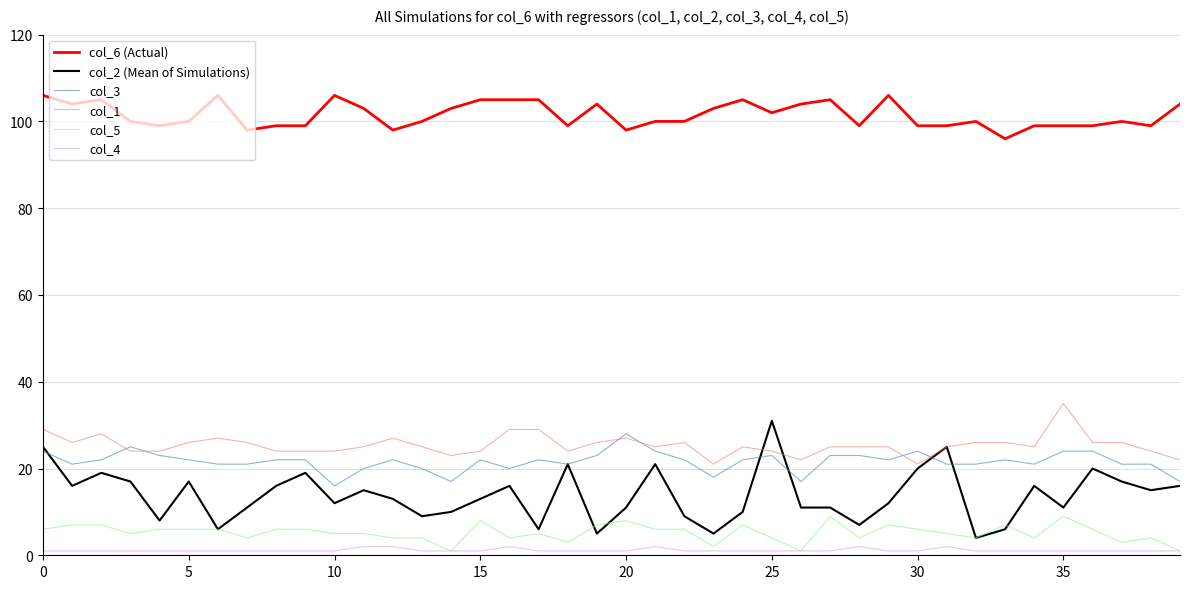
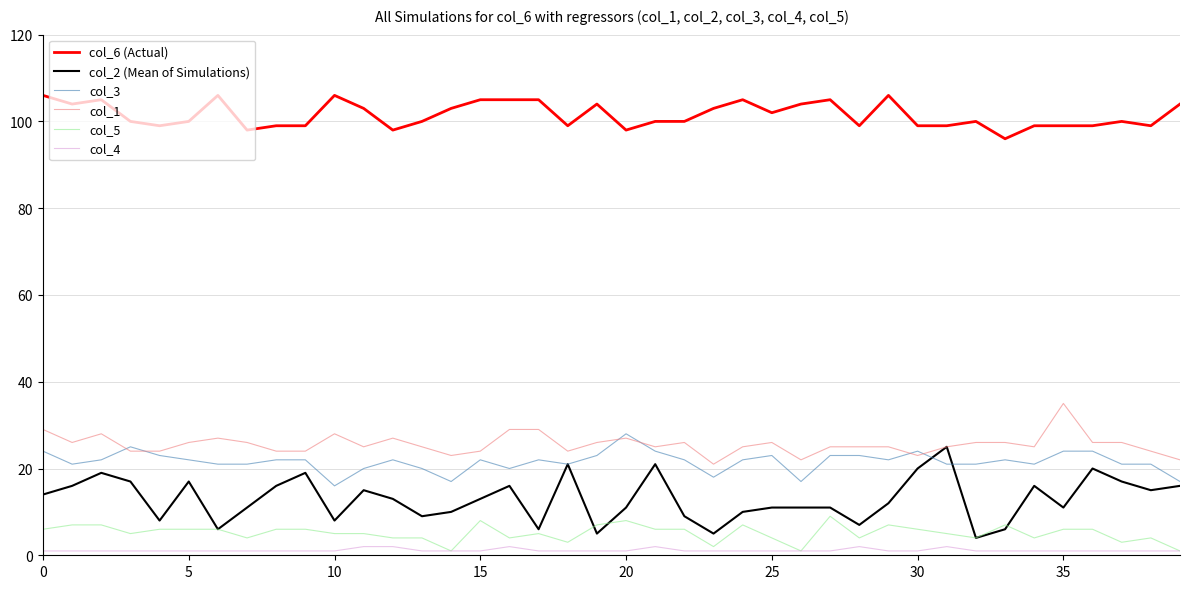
  {
    "col_6 (Actual)": {
      "0": 106,
      "10": 106,
      "15": 105,
      "20": 98,
      "25": 102,
      "30": 99,
      "35": 99
    },
    "col_2 (Mean of Simulations)": {
-     "0": 25,
+     "0": 14,
      "5": 17,
-     "10": 12,
+     "10": 8,
      "15": 13,
      "20": 11,
-     "25": 31,
+     "25": 11,
      "30": 20,
      "35": 11
    },
    "col_3": {
      "0": 24,
      "5": 22,
      "10": 16,
      "15": 22,
      "20": 28,
      "25": 23,
      "30": 24,
      "35": 24
    },
    "col_1": {
      "0": 29,
      "5": 26,
-     "10": 24,
+     "10": 28,
      "15": 24,
      "20": 27,
-     "25": 24,
-     "30": 21,
+     "25": 26,
+     "30": 23,
      "35": 35
    },
    "col_5": {
      "0": 6,
      "5": 6,
      "10": 5,
      "15": 8,
      "20": 8,
      "25": 4,
      "30": 6,
-     "35": 9
+     "35": 6
    },
    "col_4": {
      "0": 1,
      "5": 1,
      "10": 1,
      "15": 1,
      "20": 1,
      "25": 1,
      "30": 1,
      "35": 1
    }
  }
